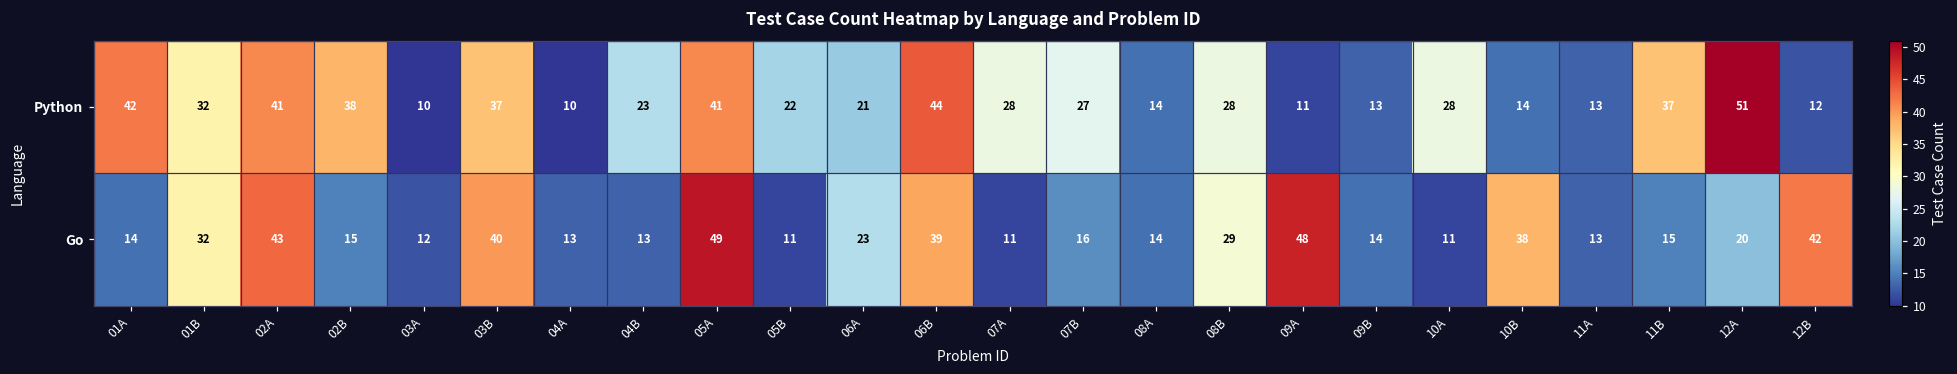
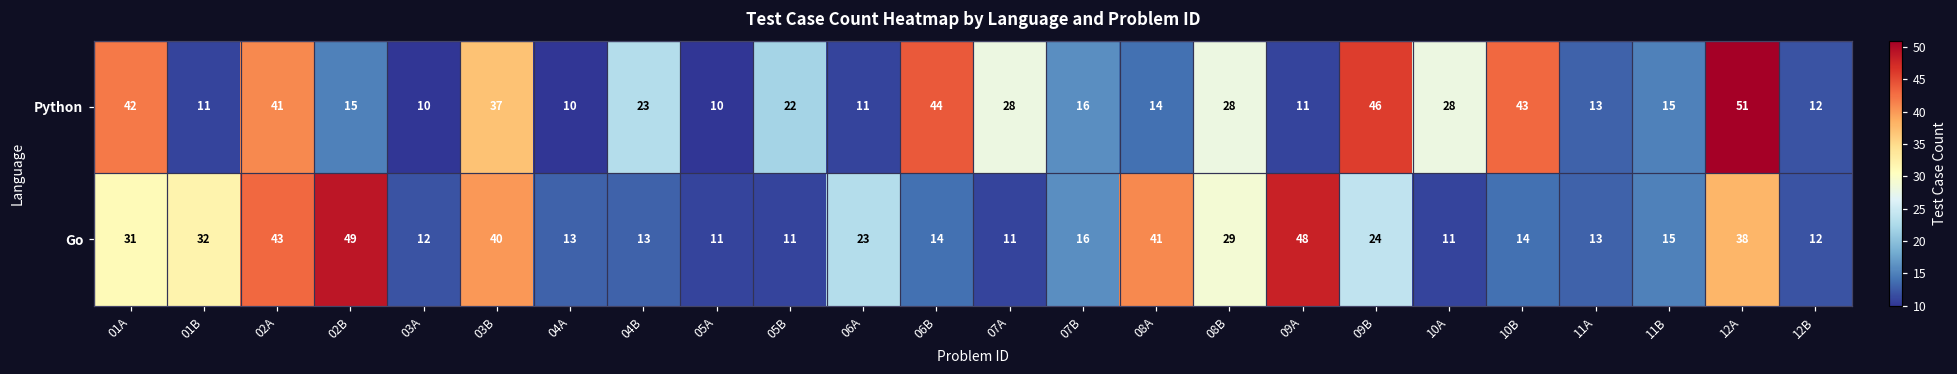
  {
    "Python": {
      "01A": 42,
-     "01B": 32,
+     "01B": 11,
      "02A": 41,
-     "02B": 38,
+     "02B": 15,
      "03A": 10,
      "03B": 37,
      "04A": 10,
      "04B": 23,
-     "05A": 41,
+     "05A": 10,
      "05B": 22,
-     "06A": 21,
+     "06A": 11,
      "06B": 44,
      "07A": 28,
-     "07B": 27,
+     "07B": 16,
      "08A": 14,
      "08B": 28,
      "09A": 11,
-     "09B": 13,
+     "09B": 46,
      "10A": 28,
-     "10B": 14,
+     "10B": 43,
      "11A": 13,
-     "11B": 37,
+     "11B": 15,
      "12A": 51,
      "12B": 12
    },
    "Go": {
-     "01A": 14,
+     "01A": 31,
      "01B": 32,
      "02A": 43,
-     "02B": 15,
+     "02B": 49,
      "03A": 12,
      "03B": 40,
      "04A": 13,
      "04B": 13,
-     "05A": 49,
+     "05A": 11,
      "05B": 11,
      "06A": 23,
-     "06B": 39,
+     "06B": 14,
      "07A": 11,
      "07B": 16,
-     "08A": 14,
+     "08A": 41,
      "08B": 29,
      "09A": 48,
-     "09B": 14,
+     "09B": 24,
      "10A": 11,
-     "10B": 38,
+     "10B": 14,
      "11A": 13,
      "11B": 15,
-     "12A": 20,
-     "12B": 42
+     "12A": 38,
+     "12B": 12
    }
  }
